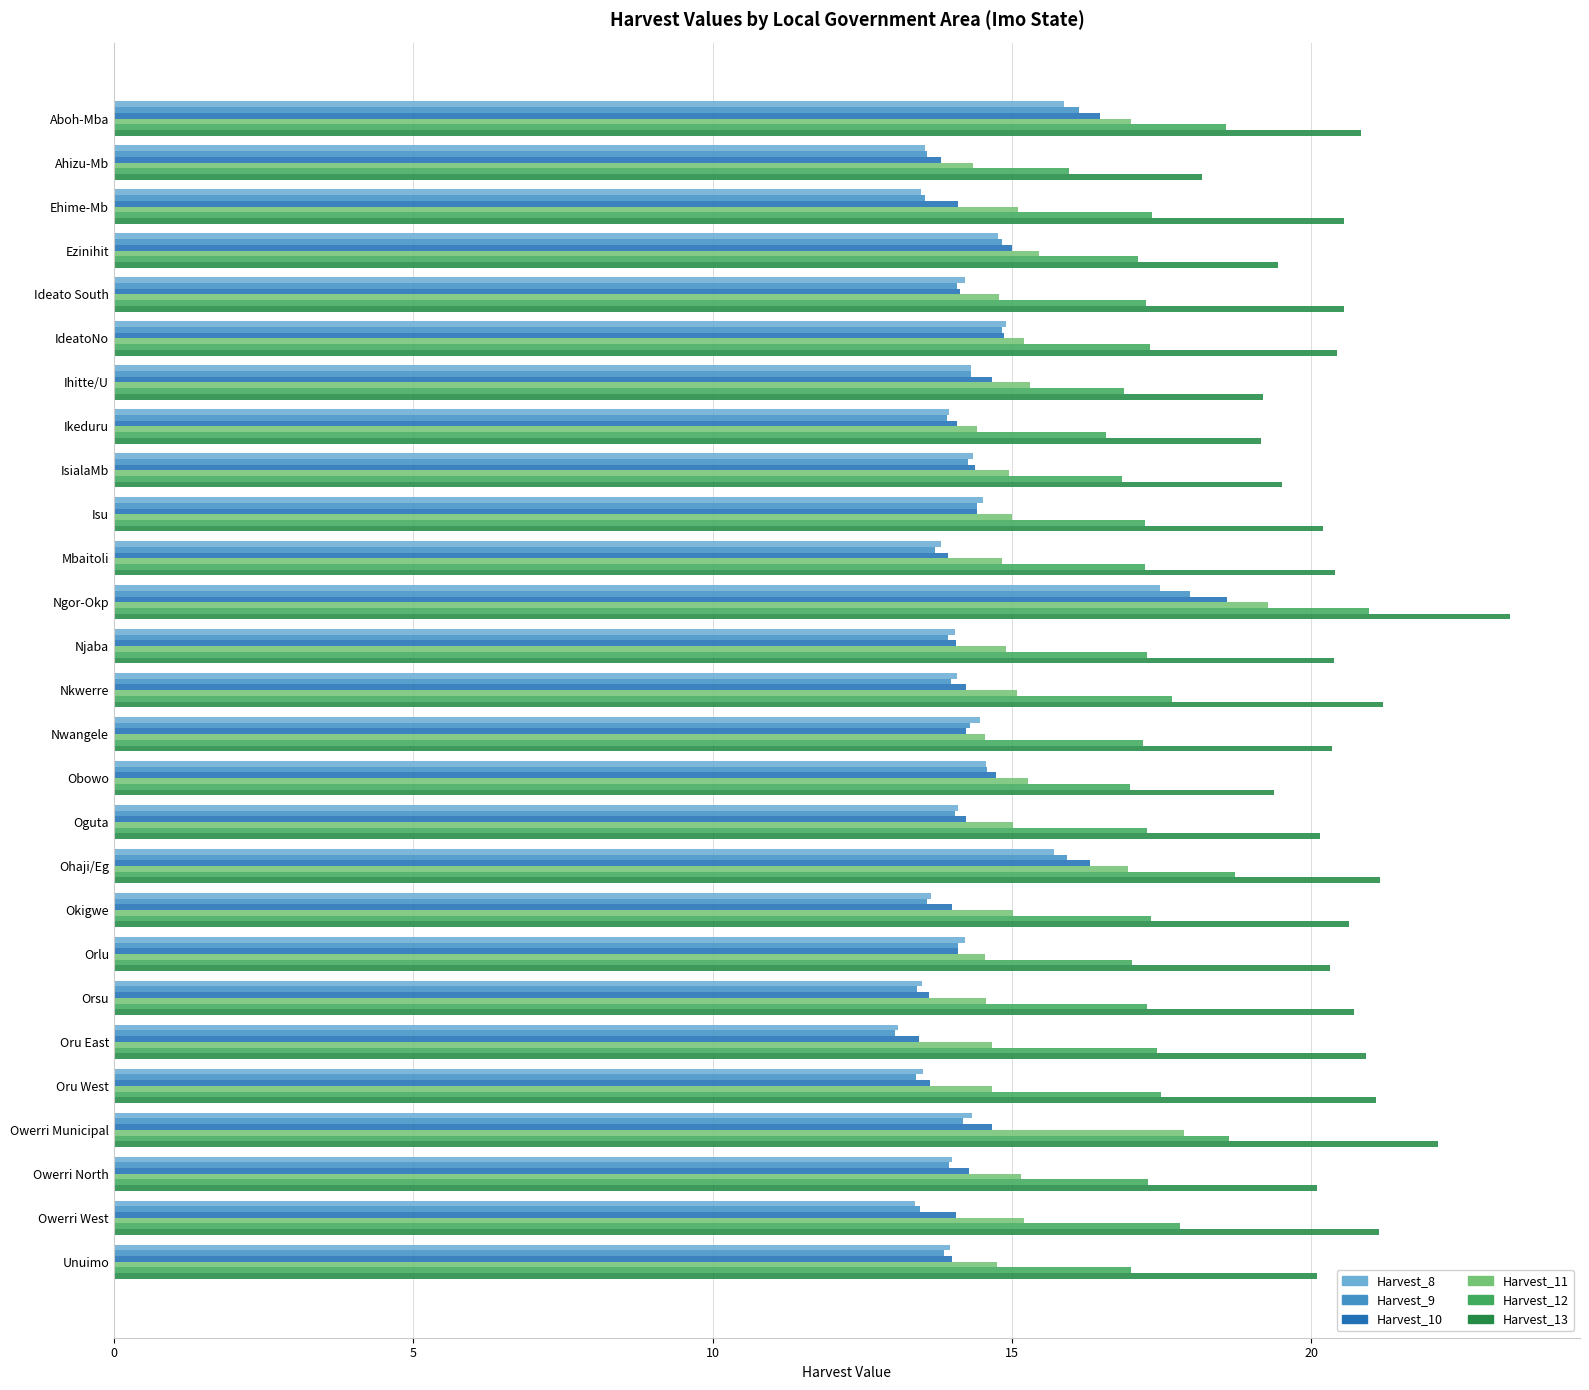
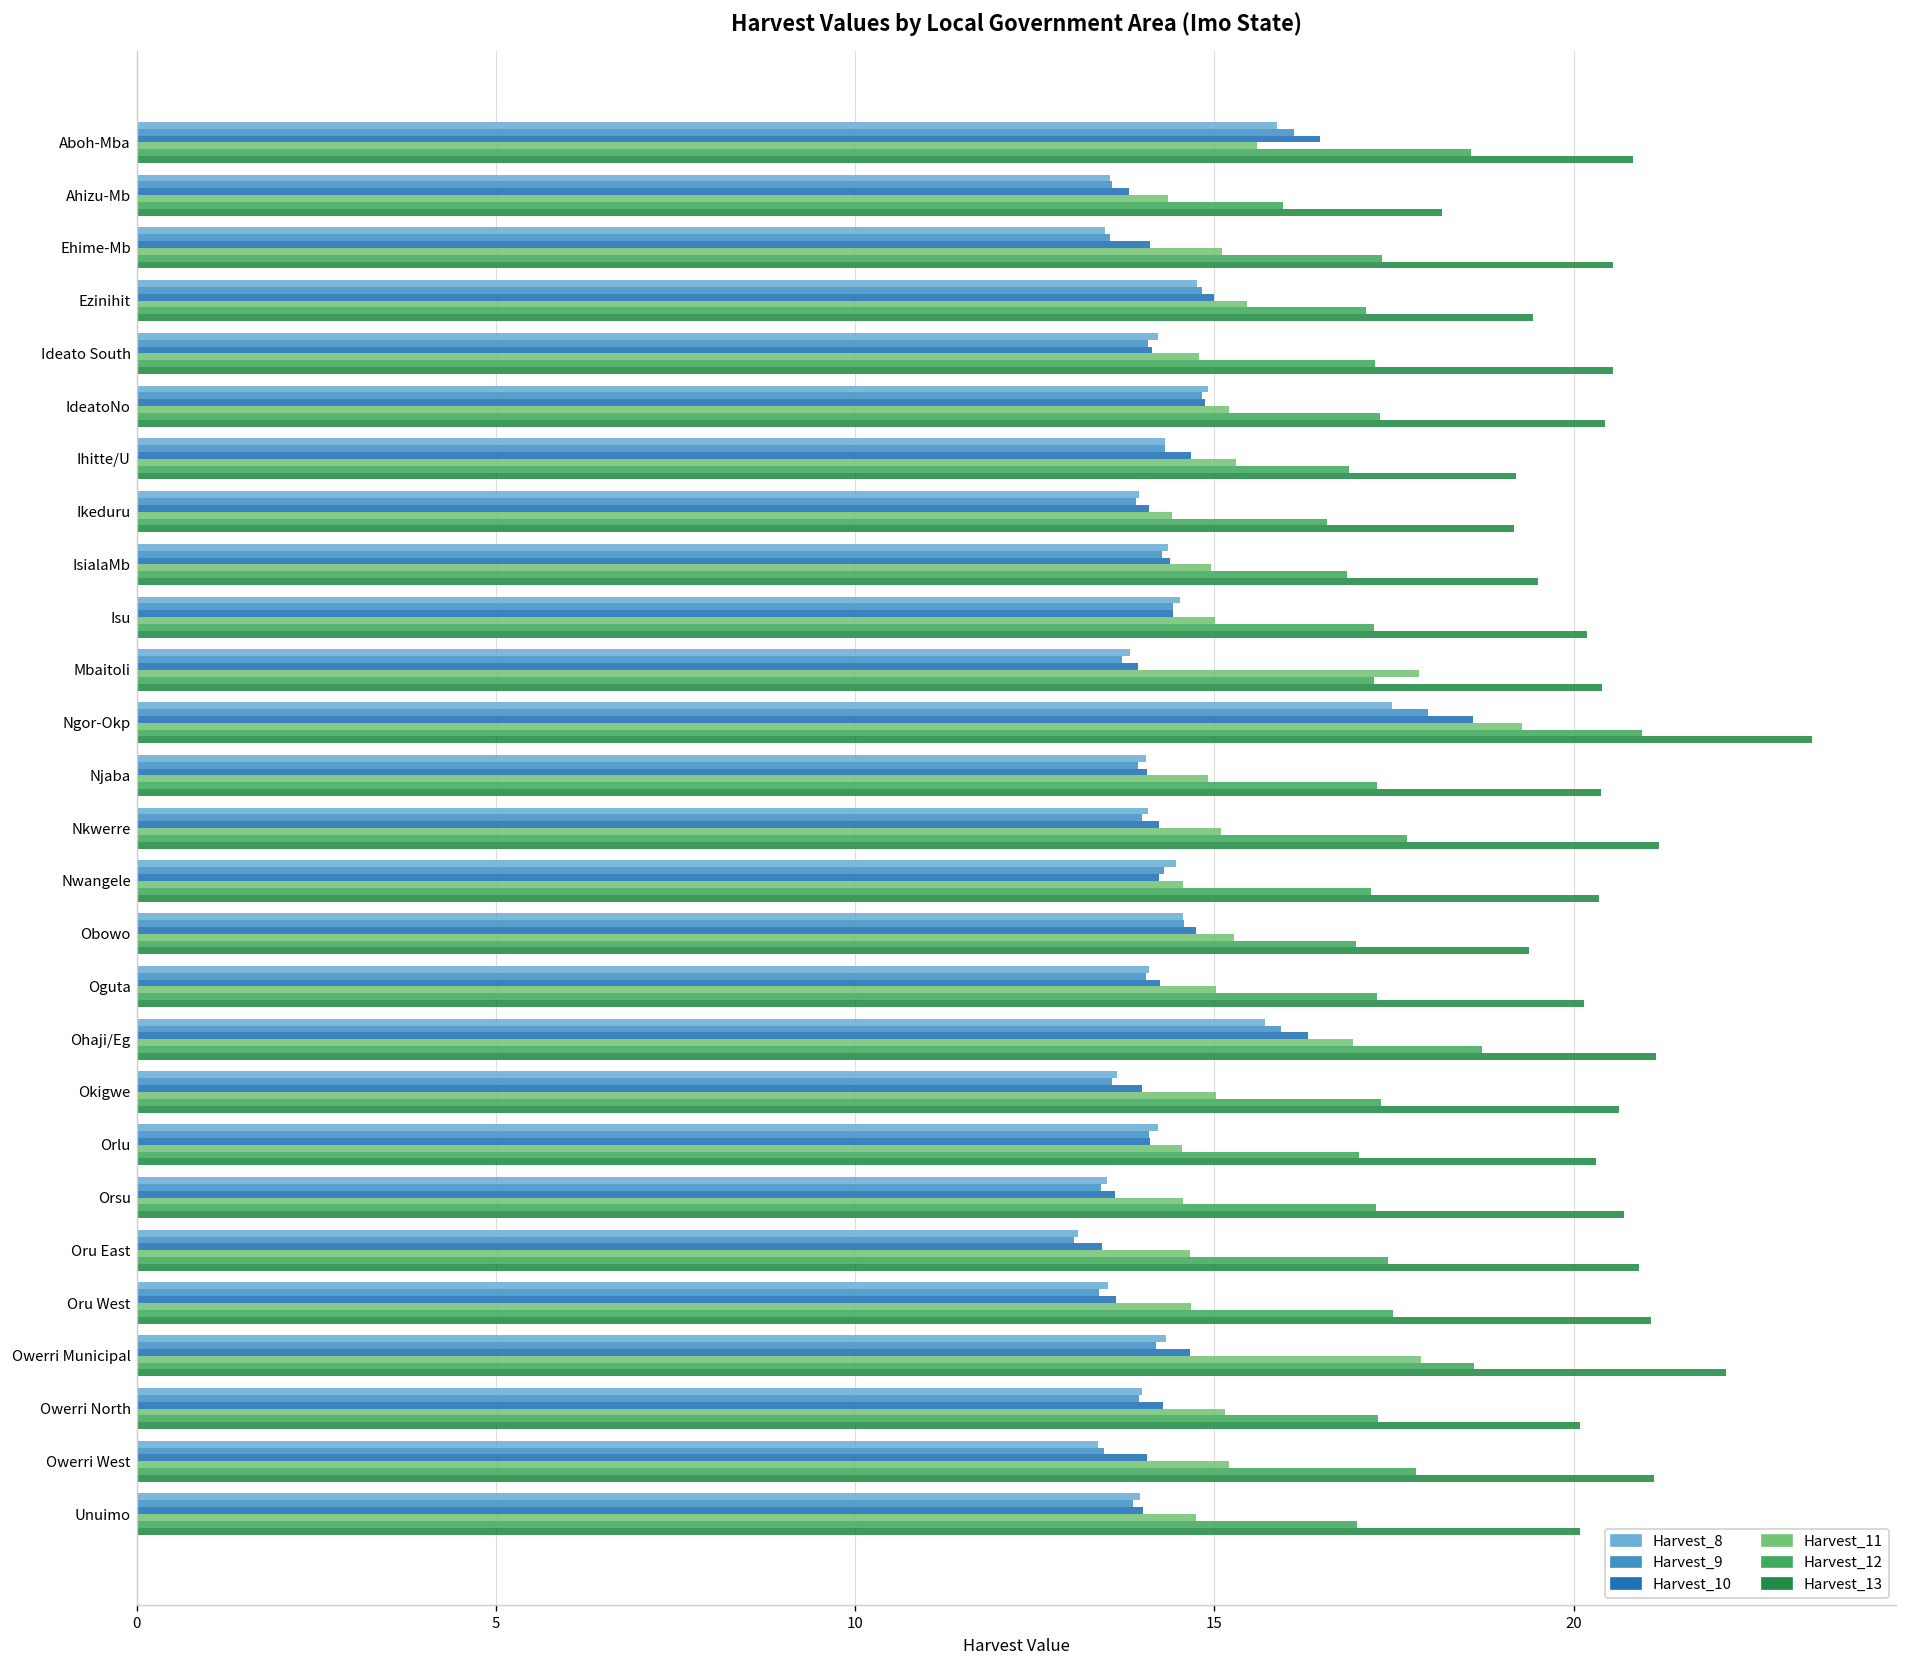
  {
    "Harvest_11": {
-     "Aboh-Mba": 17.0,
+     "Aboh-Mba": 15.6,
      "Ahizu-Mb": 14.4,
      "Ehime-Mb": 15.1,
      "Ezinihit": 15.5,
      "Ideato South": 14.8,
      "IdeatoNo": 15.2,
      "Ihitte/U": 15.3,
      "Ikeduru": 14.4,
      "IsialaMb": 14.9,
      "Isu": 15.0,
-     "Mbaitoli": 14.8,
+     "Mbaitoli": 17.9,
      "Ngor-Okp": 19.3,
      "Njaba": 14.9,
      "Nkwerre": 15.1,
      "Nwangele": 14.6,
      "Obowo": 15.3,
      "Oguta": 15.0,
      "Ohaji/Eg": 16.9,
      "Okigwe": 15.0,
      "Orlu": 14.6,
      "Orsu": 14.6,
      "Oru East": 14.7,
      "Oru West": 14.7,
      "Owerri Municipal": 17.9,
      "Owerri North": 15.2,
      "Owerri West": 15.2,
      "Unuimo": 14.7
    }
  }
